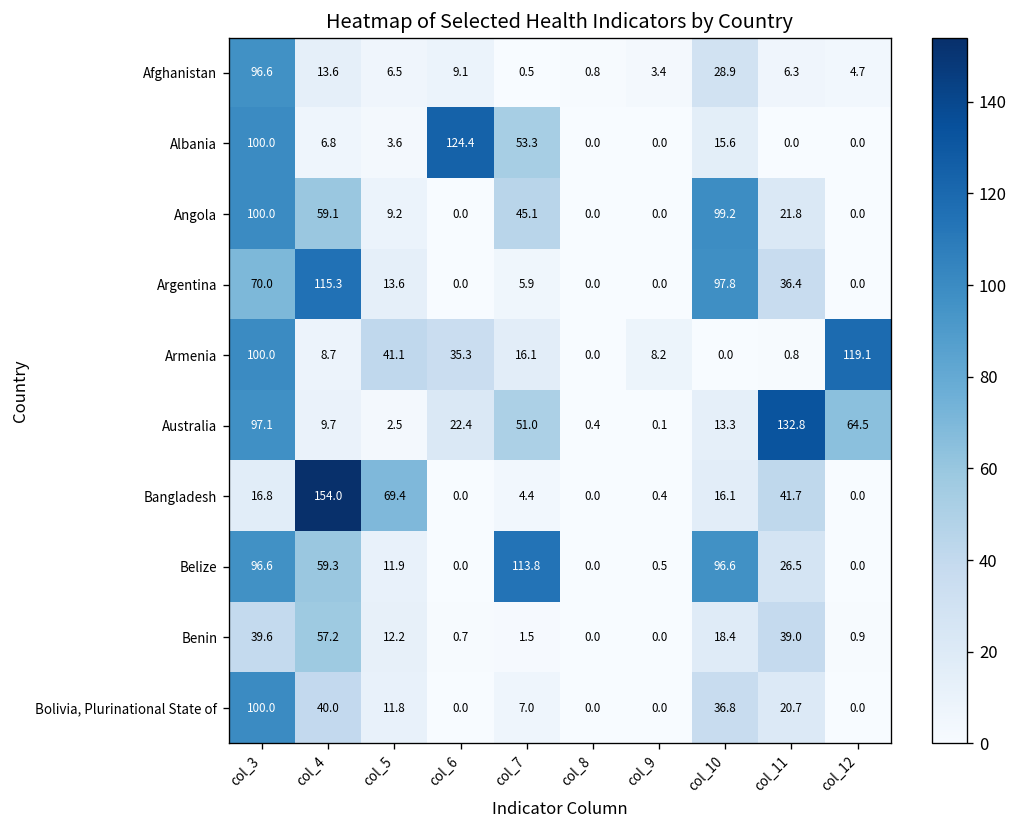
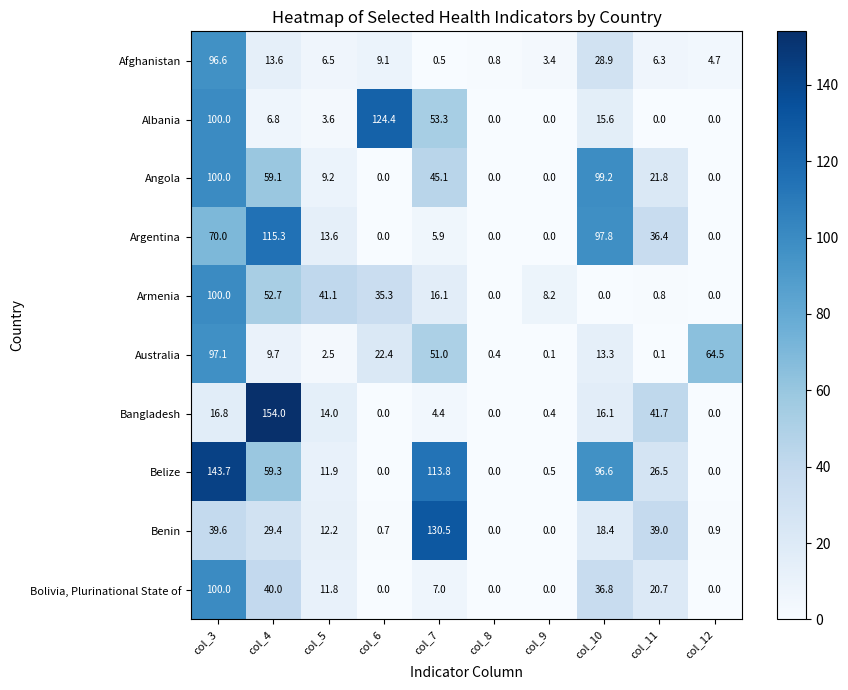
  {
    "Afghanistan": {
      "col_3": 96.6,
      "col_4": 13.6,
      "col_5": 6.5,
      "col_6": 9.1,
      "col_7": 0.5,
      "col_8": 0.8,
      "col_9": 3.4,
      "col_10": 28.9,
      "col_11": 6.3,
      "col_12": 4.7
    },
    "Albania": {
      "col_3": 100.0,
      "col_4": 6.8,
      "col_5": 3.6,
      "col_6": 124.4,
      "col_7": 53.3,
      "col_8": 0.0,
      "col_9": 0.0,
      "col_10": 15.6,
      "col_11": 0.0,
      "col_12": 0.0
    },
    "Angola": {
      "col_3": 100.0,
      "col_4": 59.1,
      "col_5": 9.2,
      "col_6": 0.0,
      "col_7": 45.1,
      "col_8": 0.0,
      "col_9": 0.0,
      "col_10": 99.2,
      "col_11": 21.8,
      "col_12": 0.0
    },
    "Argentina": {
      "col_3": 70.0,
      "col_4": 115.3,
      "col_5": 13.6,
      "col_6": 0.0,
      "col_7": 5.9,
      "col_8": 0.0,
      "col_9": 0.0,
      "col_10": 97.8,
      "col_11": 36.4,
      "col_12": 0.0
    },
    "Armenia": {
      "col_3": 100.0,
-     "col_4": 8.7,
+     "col_4": 52.7,
      "col_5": 41.1,
      "col_6": 35.3,
      "col_7": 16.1,
      "col_8": 0.0,
      "col_9": 8.2,
      "col_10": 0.0,
      "col_11": 0.8,
-     "col_12": 119.1
+     "col_12": 0.0
    },
    "Australia": {
      "col_3": 97.1,
      "col_4": 9.7,
      "col_5": 2.5,
      "col_6": 22.4,
      "col_7": 51.0,
      "col_8": 0.4,
      "col_9": 0.1,
      "col_10": 13.3,
-     "col_11": 132.8,
+     "col_11": 0.1,
      "col_12": 64.5
    },
    "Bangladesh": {
      "col_3": 16.8,
      "col_4": 154.0,
-     "col_5": 69.4,
+     "col_5": 14.0,
      "col_6": 0.0,
      "col_7": 4.4,
      "col_8": 0.0,
      "col_9": 0.4,
      "col_10": 16.1,
      "col_11": 41.7,
      "col_12": 0.0
    },
    "Belize": {
-     "col_3": 96.6,
+     "col_3": 143.7,
      "col_4": 59.3,
      "col_5": 11.9,
      "col_6": 0.0,
      "col_7": 113.8,
      "col_8": 0.0,
      "col_9": 0.5,
      "col_10": 96.6,
      "col_11": 26.5,
      "col_12": 0.0
    },
    "Benin": {
      "col_3": 39.6,
-     "col_4": 57.2,
+     "col_4": 29.4,
      "col_5": 12.2,
      "col_6": 0.7,
-     "col_7": 1.5,
+     "col_7": 130.5,
      "col_8": 0.0,
      "col_9": 0.0,
      "col_10": 18.4,
      "col_11": 39.0,
      "col_12": 0.9
    },
    "Bolivia, Plurinational State of": {
      "col_3": 100.0,
      "col_4": 40.0,
      "col_5": 11.8,
      "col_6": 0.0,
      "col_7": 7.0,
      "col_8": 0.0,
      "col_9": 0.0,
      "col_10": 36.8,
      "col_11": 20.7,
      "col_12": 0.0
    }
  }
